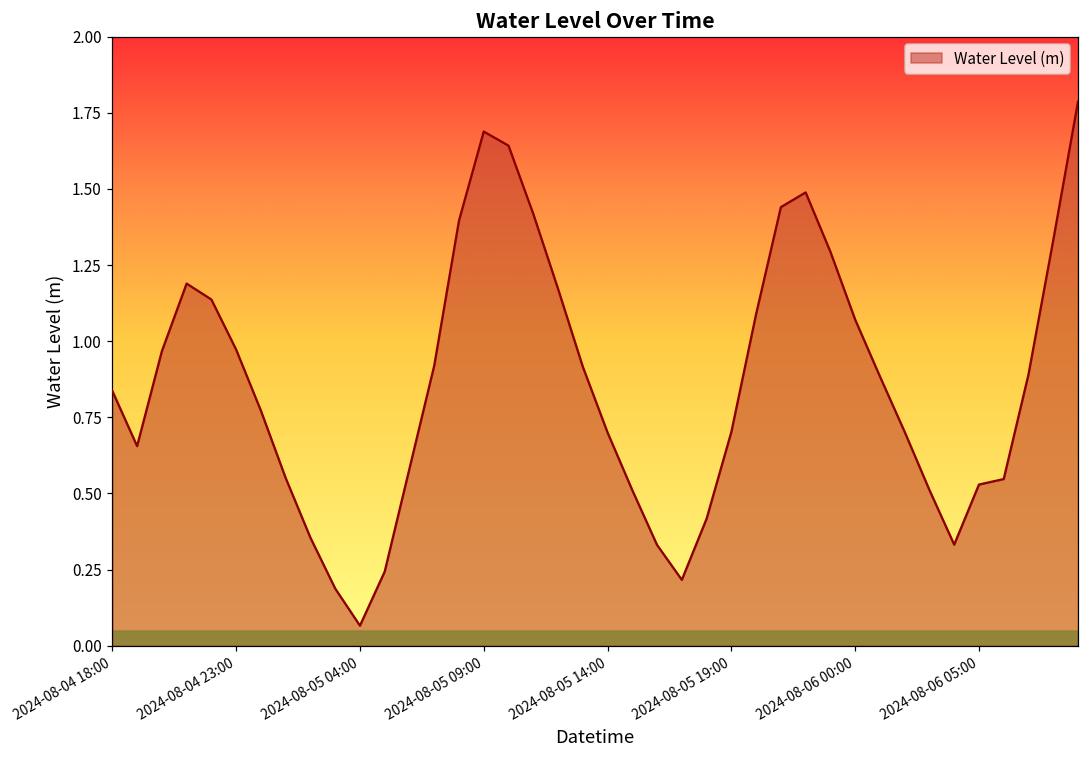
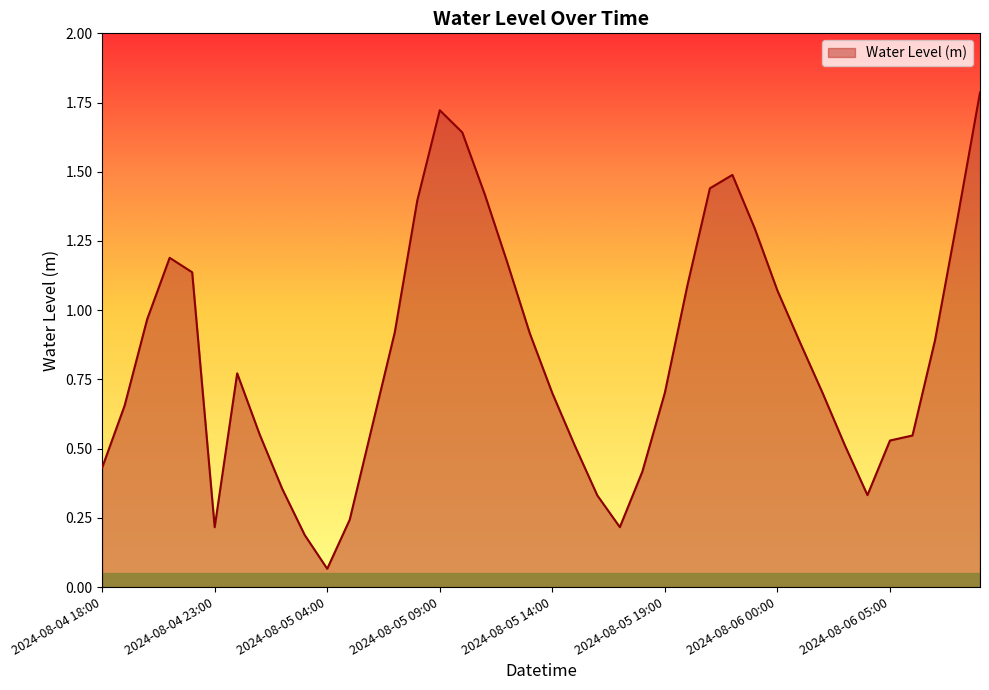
  {
-   "2024-08-04 18:00": 0.84,
-   "2024-08-04 23:00": 0.97,
+   "2024-08-04 18:00": 0.43,
+   "2024-08-04 23:00": 0.22,
    "2024-08-05 04:00": 0.07,
-   "2024-08-05 09:00": 1.69,
+   "2024-08-05 09:00": 1.72,
    "2024-08-05 14:00": 0.70,
    "2024-08-05 19:00": 0.70,
    "2024-08-06 00:00": 1.07,
    "2024-08-06 05:00": 0.53
  }
